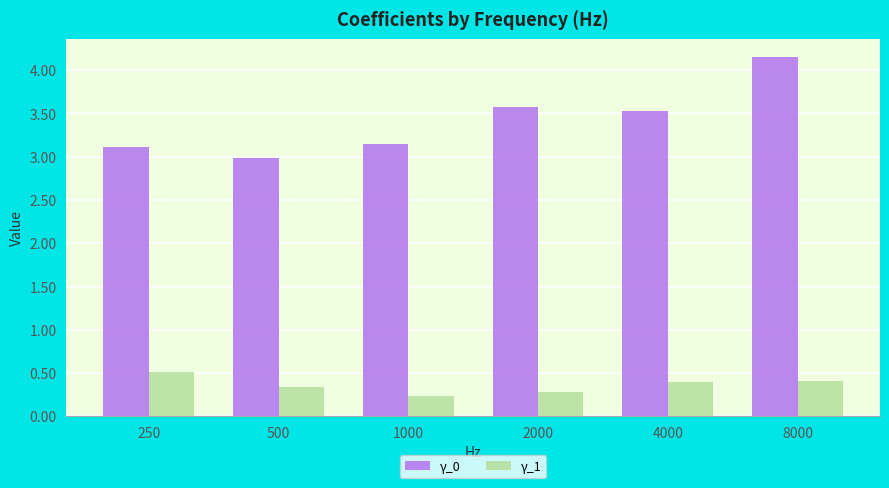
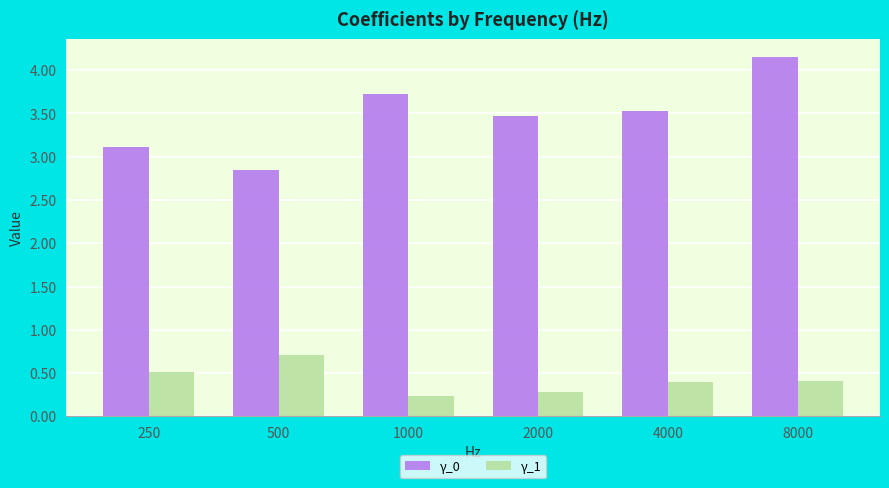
  {
    "γ_0": {
      "250": 3.1,
-     "500": 3.0,
-     "1000": 3.2,
-     "2000": 3.6,
+     "500": 2.9,
+     "1000": 3.7,
+     "2000": 3.5,
      "4000": 3.5,
      "8000": 4.2
    },
    "γ_1": {
      "250": 0.5,
-     "500": 0.3,
+     "500": 0.7,
      "1000": 0.2,
      "2000": 0.3,
      "4000": 0.4,
      "8000": 0.4
    }
  }
